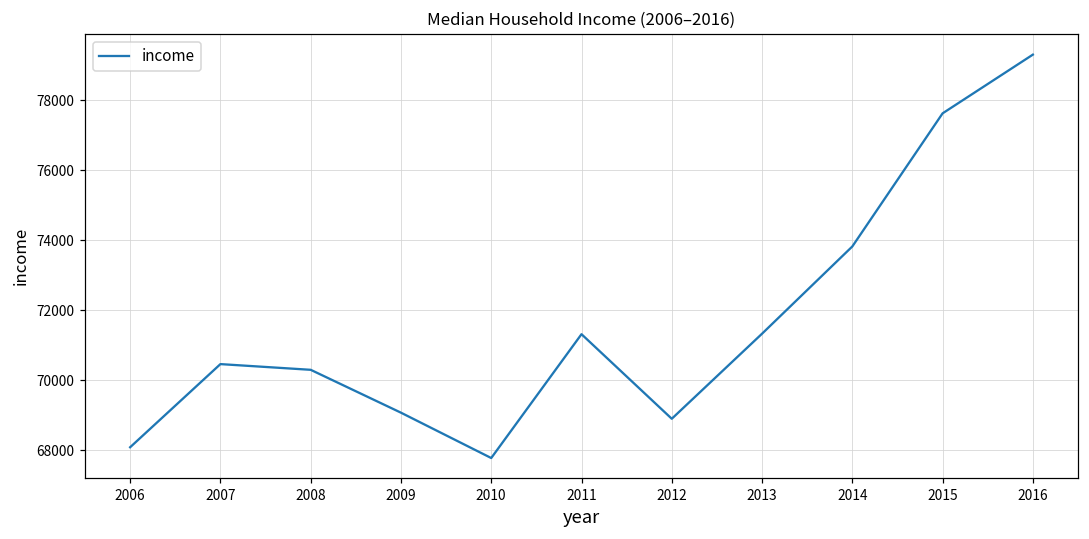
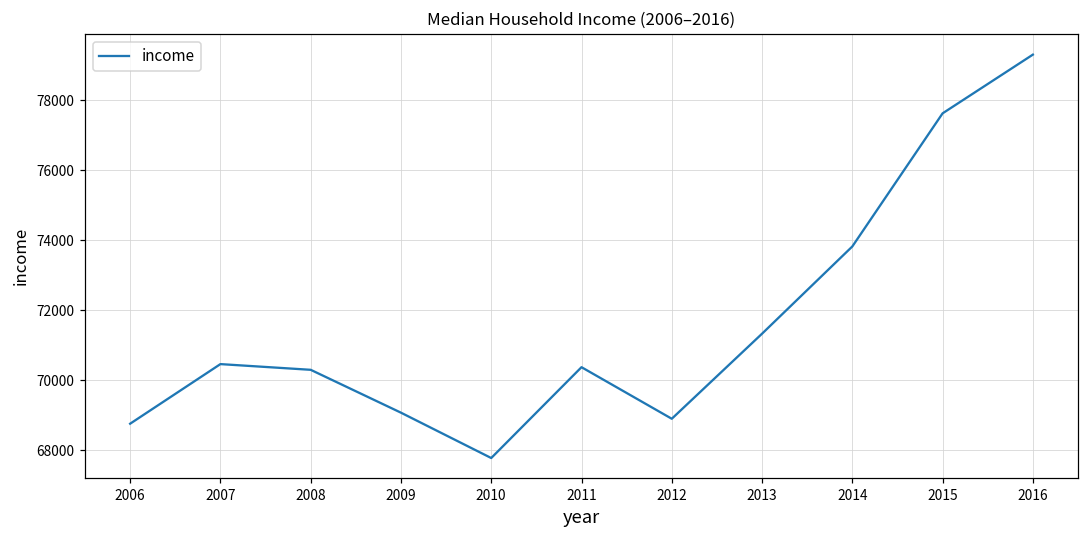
  {
-   "2006": 68100,
+   "2006": 68800,
    "2007": 70500,
    "2008": 70300,
    "2009": 69100,
    "2010": 67800,
-   "2011": 71300,
+   "2011": 70400,
    "2012": 68900,
    "2013": 71300,
    "2014": 73800,
    "2015": 77600,
    "2016": 79300
  }
